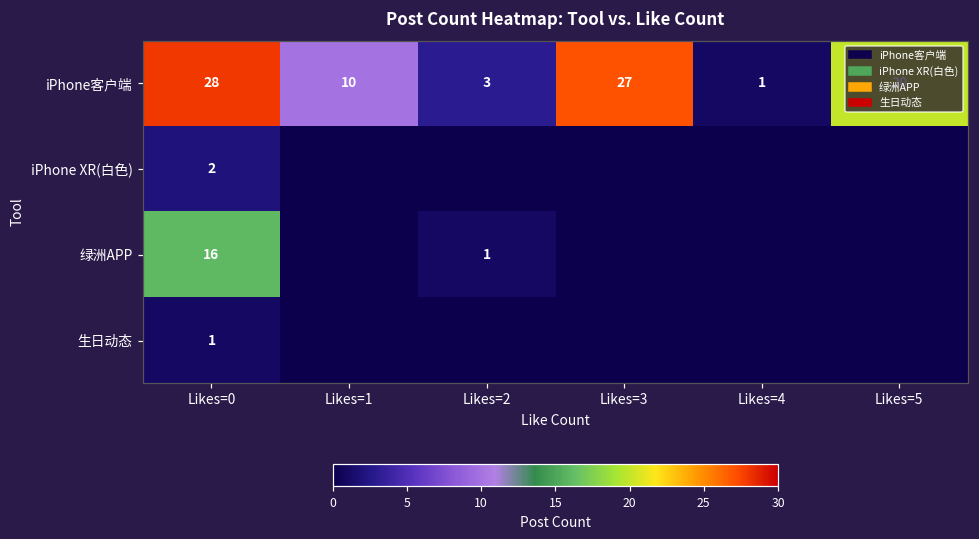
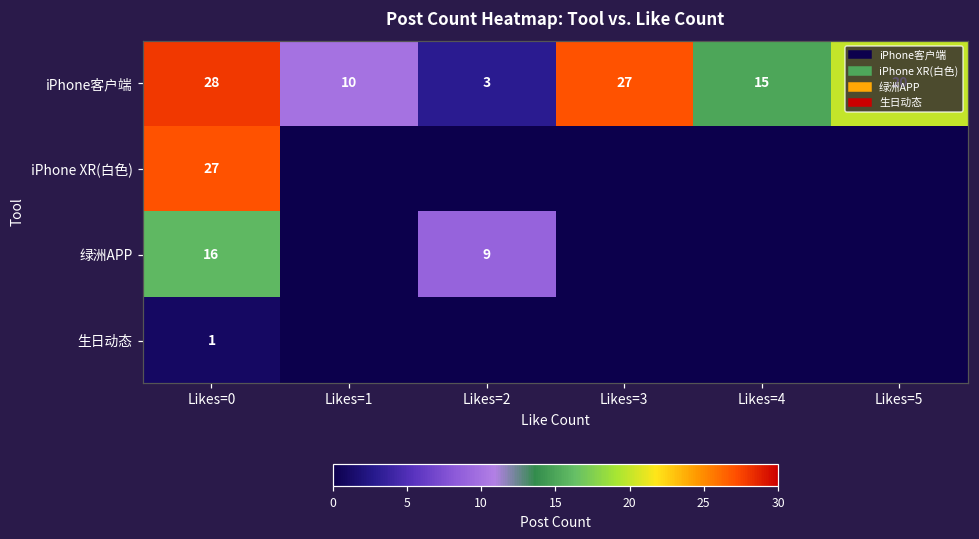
  {
    "iPhone客户端": {
      "Likes=0": 28,
      "Likes=1": 10,
      "Likes=2": 3,
      "Likes=3": 27,
-     "Likes=4": 1
+     "Likes=4": 15
    },
    "iPhone XR(白色)": {
-     "Likes=0": 2
+     "Likes=0": 27
    },
    "绿洲APP": {
      "Likes=0": 16,
-     "Likes=2": 1
+     "Likes=2": 9
    },
    "生日动态": {
      "Likes=0": 1
    }
  }
